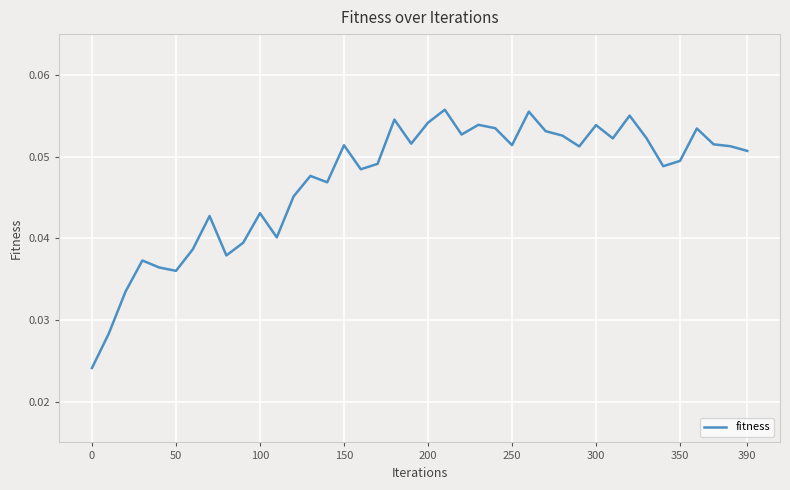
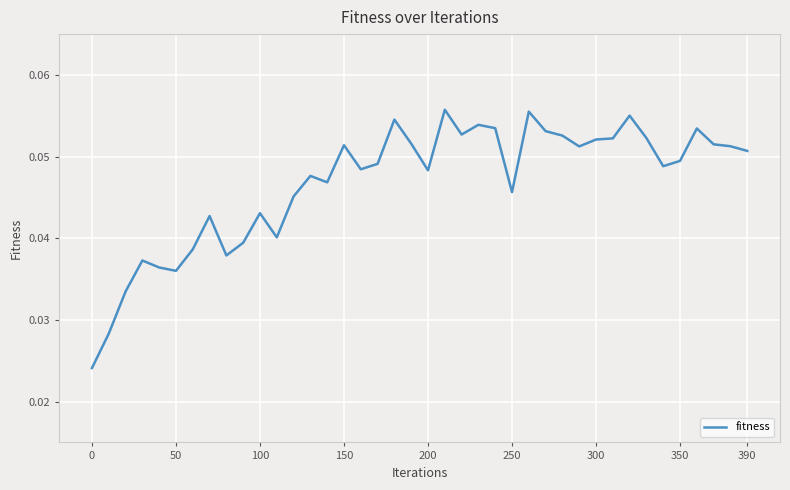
  {
    "0": 0.024,
    "50": 0.036,
    "100": 0.043,
    "150": 0.051,
-   "200": 0.054,
-   "250": 0.051,
-   "300": 0.054,
+   "200": 0.048,
+   "250": 0.046,
+   "300": 0.052,
    "350": 0.049,
    "390": 0.051
  }
